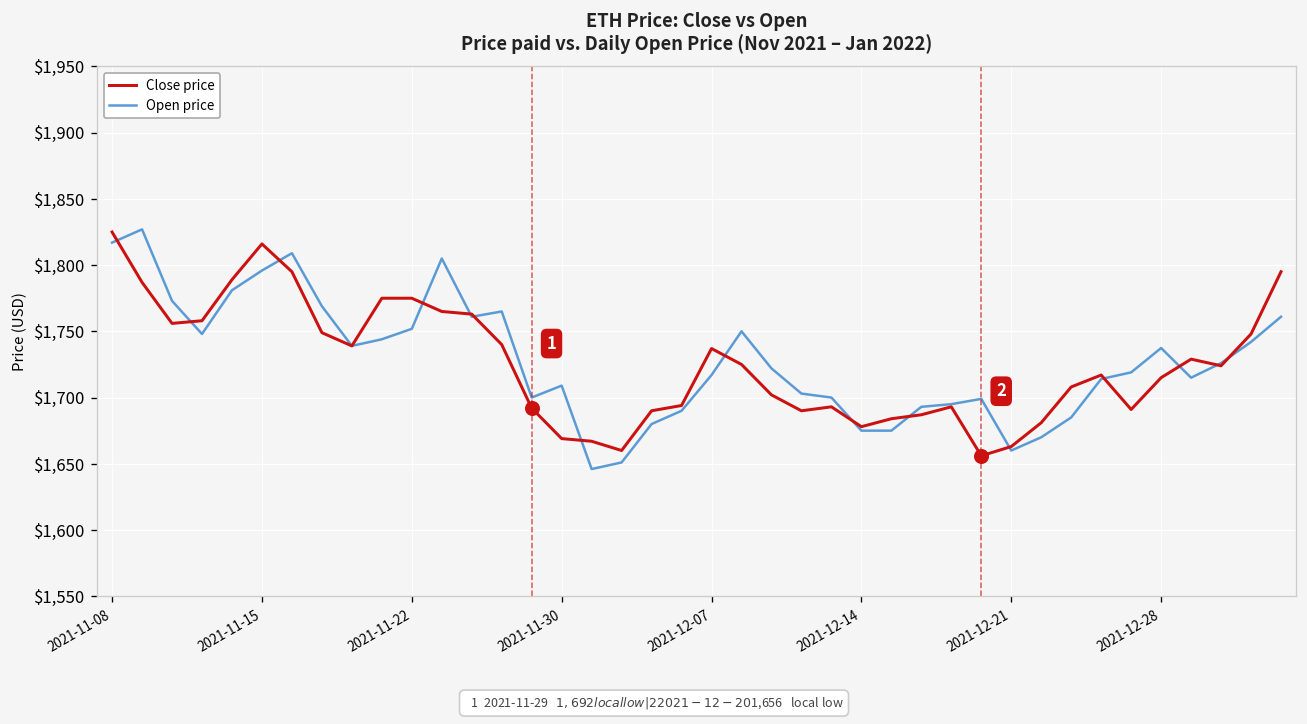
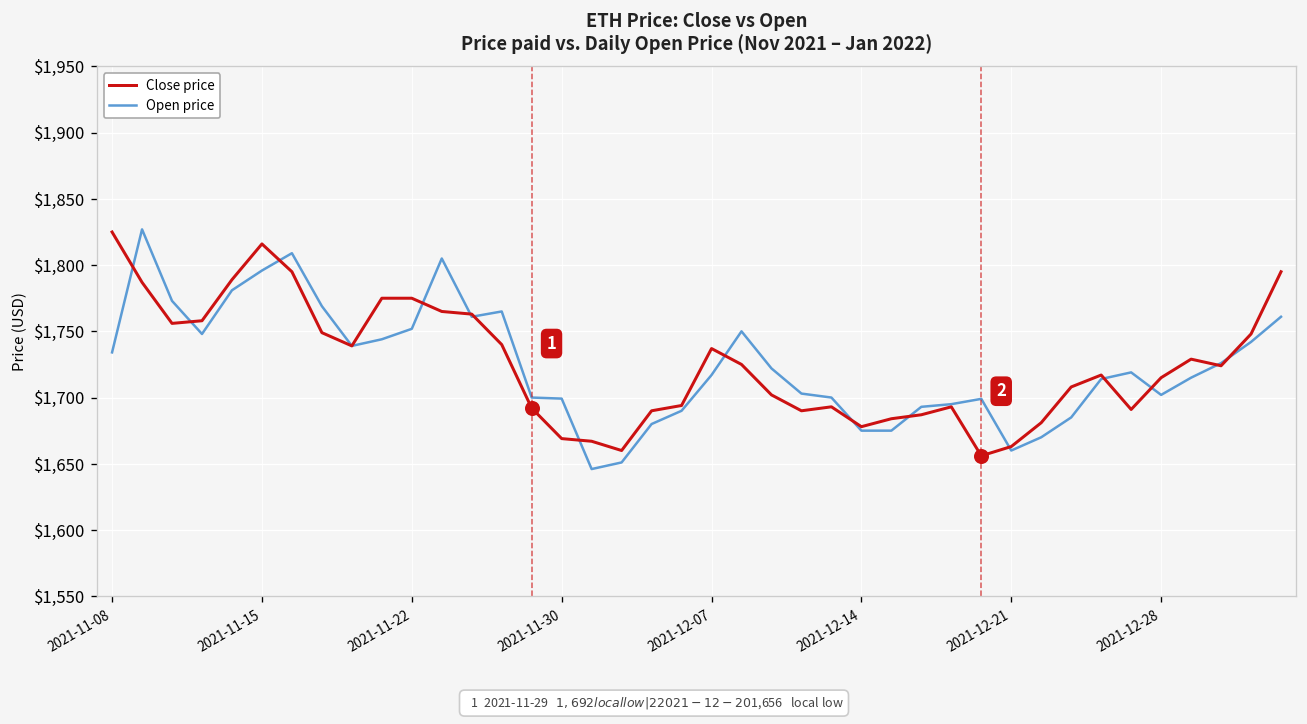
  {
    "Open price": {
-     "2021-11-08": "$1,817",
+     "2021-11-08": "$1,734",
      "2021-11-15": "$1,796",
      "2021-11-22": "$1,752",
-     "2021-11-30": "$1,709",
+     "2021-11-30": "$1,699",
      "2021-12-07": "$1,717",
      "2021-12-14": "$1,675",
      "2021-12-21": "$1,660",
-     "2021-12-28": "$1,737"
+     "2021-12-28": "$1,702"
    }
  }
